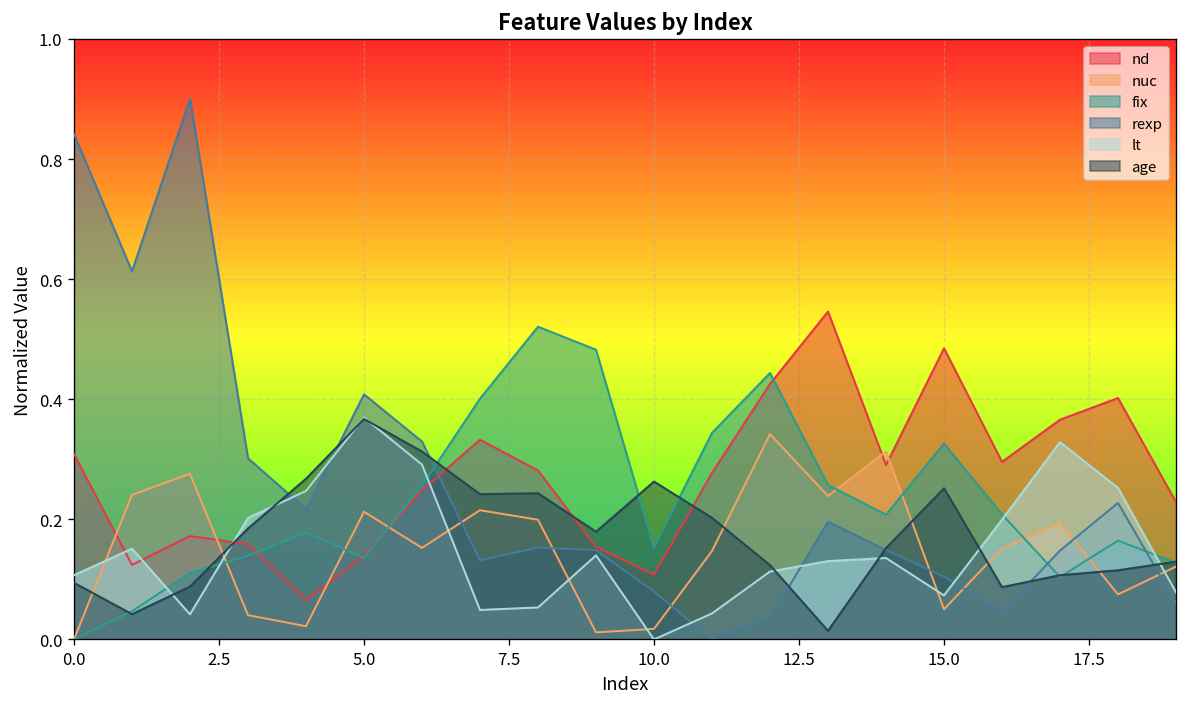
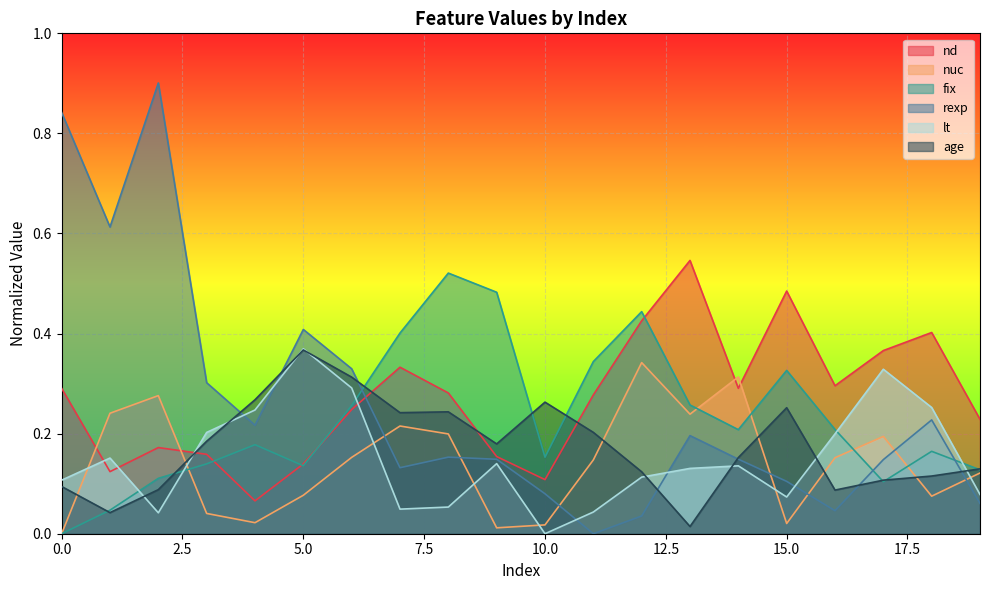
  {
    "nd": {
-     "0.0": 0.31,
+     "0.0": 0.29,
      "10.0": 0.11,
      "15.0": 0.48
    },
    "nuc": {
-     "5.0": 0.21,
+     "5.0": 0.08,
      "10.0": 0.02,
-     "15.0": 0.05
+     "15.0": 0.02
    },
    "lt": {
      "0.0": 0.11,
      "10.0": 0.00,
      "15.0": 0.07
    },
    "age": {
      "0.0": 0.09,
      "10.0": 0.26,
      "15.0": 0.25
    }
  }
